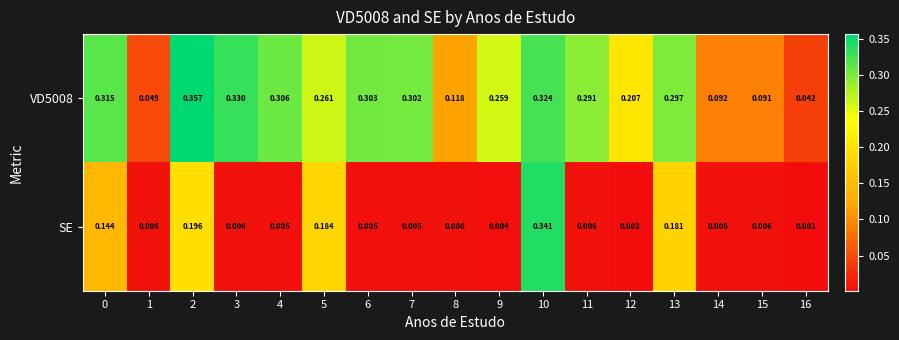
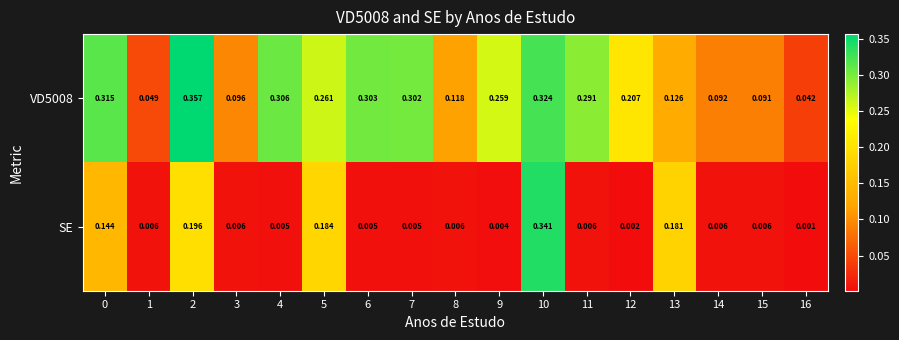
  {
    "VD5008": {
      "0": 0.315,
      "1": 0.049,
      "2": 0.357,
-     "3": 0.330,
+     "3": 0.096,
      "4": 0.306,
      "5": 0.261,
      "6": 0.303,
      "7": 0.302,
      "8": 0.118,
      "9": 0.259,
      "10": 0.324,
      "11": 0.291,
      "12": 0.207,
-     "13": 0.297,
+     "13": 0.126,
      "14": 0.092,
      "15": 0.091,
      "16": 0.042
    },
    "SE": {
      "0": 0.144,
      "1": 0.006,
      "2": 0.196,
      "3": 0.006,
      "4": 0.005,
      "5": 0.184,
      "6": 0.005,
      "7": 0.005,
      "8": 0.006,
      "9": 0.004,
      "10": 0.341,
      "11": 0.006,
      "12": 0.002,
      "13": 0.181,
      "14": 0.006,
      "15": 0.006,
      "16": 0.001
    }
  }
